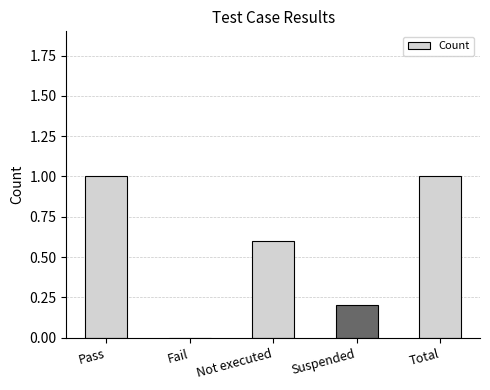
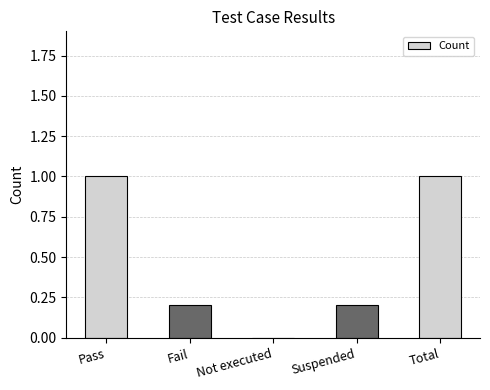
  {
    "Pass": 1.0,
-   "Fail": 0.0,
-   "Not executed": 0.6,
+   "Fail": 0.2,
+   "Not executed": 0.0,
    "Suspended": 0.2,
    "Total": 1.0
  }
